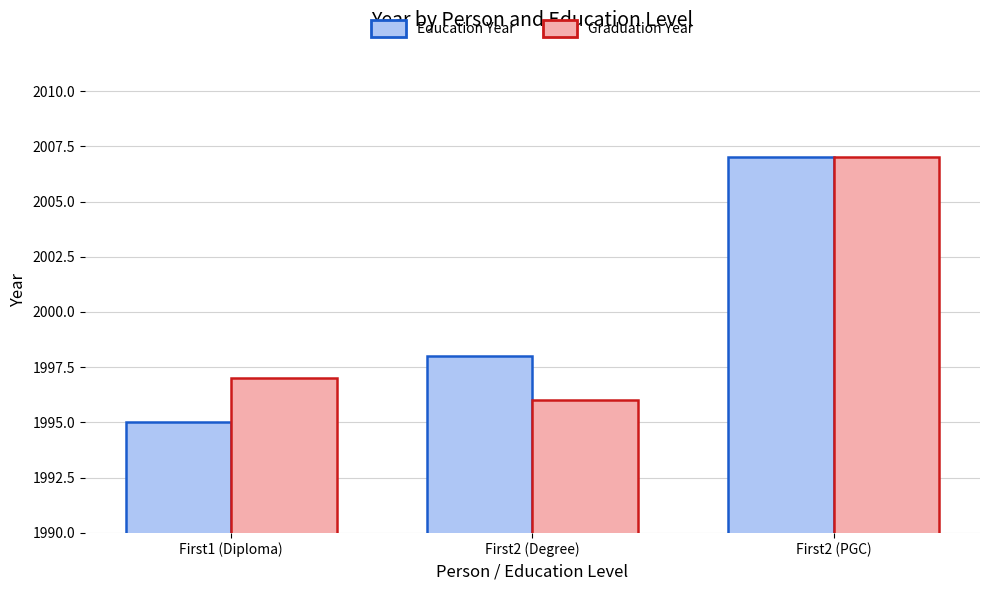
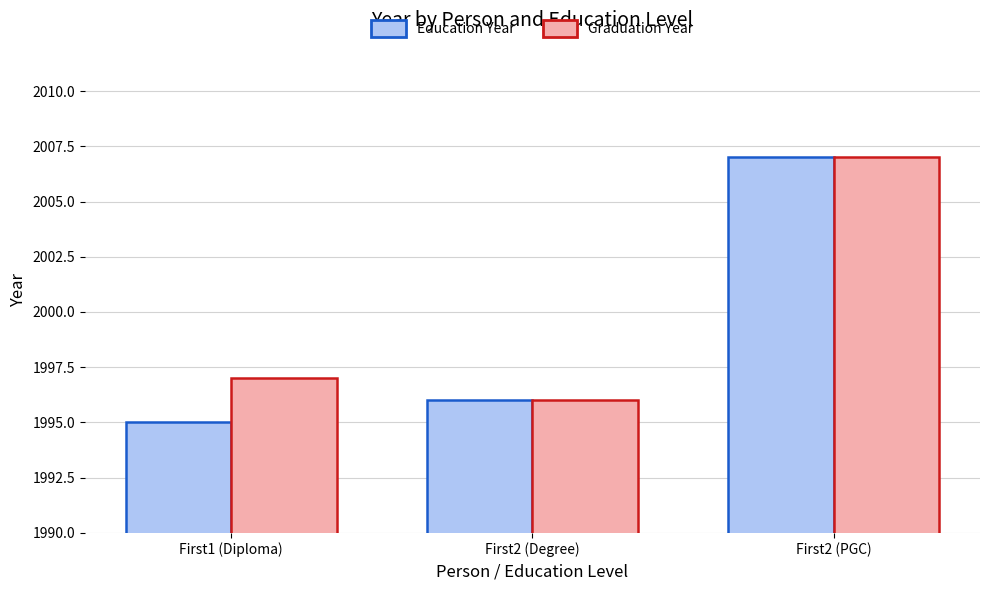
  {
    "Education Year": {
      "First1 (Diploma)": 1995,
-     "First2 (Degree)": 1998,
+     "First2 (Degree)": 1996,
      "First2 (PGC)": 2007
    },
    "Graduation Year": {
      "First1 (Diploma)": 1997,
      "First2 (Degree)": 1996,
      "First2 (PGC)": 2007
    }
  }
